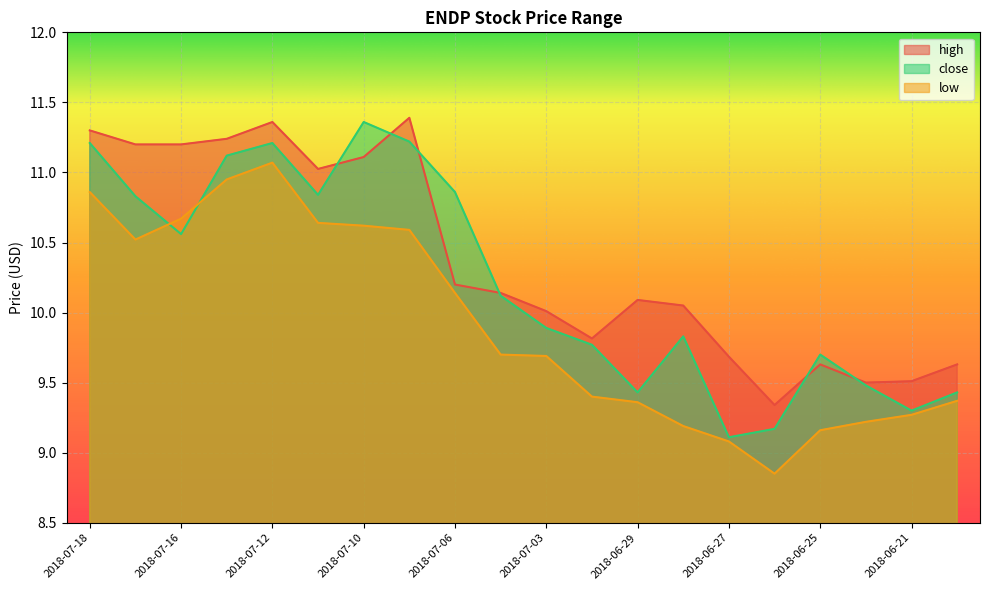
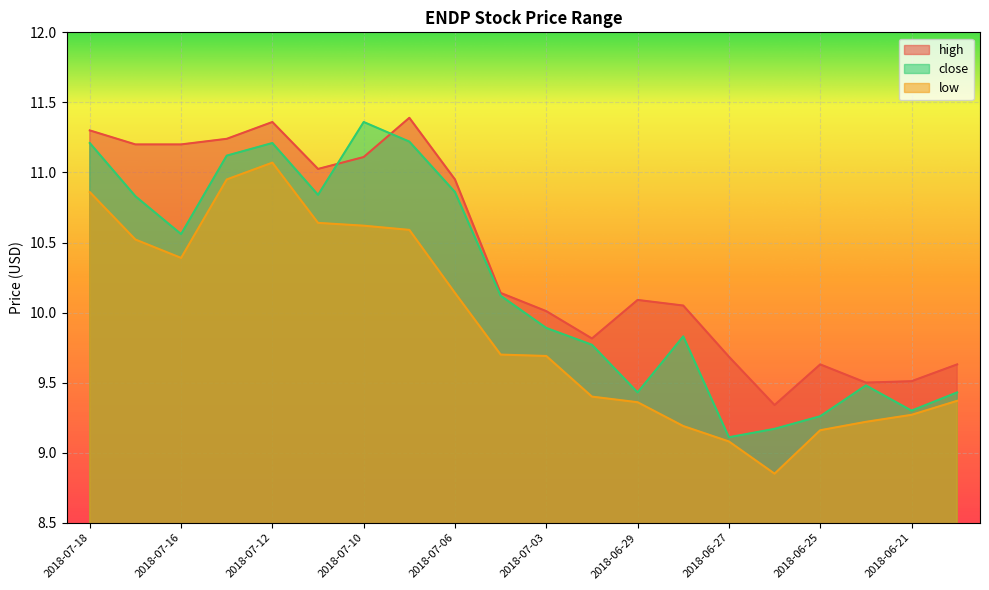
  {
    "high": {
      "2018-07-18": 11.30,
      "2018-07-16": 11.20,
      "2018-07-12": 11.36,
      "2018-07-10": 11.11,
-     "2018-07-06": 10.20,
+     "2018-07-06": 10.95,
      "2018-07-03": 10.01,
      "2018-06-29": 10.09,
      "2018-06-27": 9.69,
      "2018-06-25": 9.63,
      "2018-06-21": 9.51
    },
    "close": {
      "2018-07-18": 11.21,
      "2018-07-16": 10.56,
      "2018-07-12": 11.21,
      "2018-07-10": 11.36,
      "2018-07-06": 10.86,
      "2018-07-03": 9.89,
      "2018-06-29": 9.43,
      "2018-06-27": 9.11,
-     "2018-06-25": 9.70,
+     "2018-06-25": 9.26,
      "2018-06-21": 9.30
    },
    "low": {
      "2018-07-18": 10.86,
-     "2018-07-16": 10.67,
+     "2018-07-16": 10.39,
      "2018-07-12": 11.07,
      "2018-07-10": 10.62,
      "2018-07-06": 10.14,
      "2018-07-03": 9.69,
      "2018-06-29": 9.36,
      "2018-06-27": 9.08,
      "2018-06-25": 9.16,
      "2018-06-21": 9.27
    }
  }
